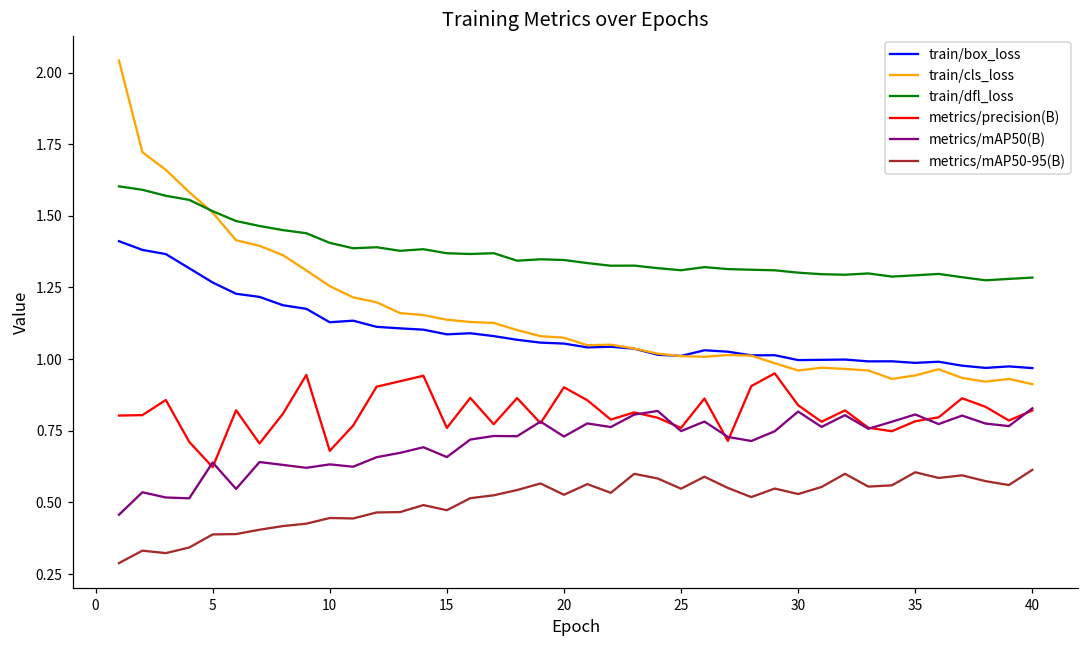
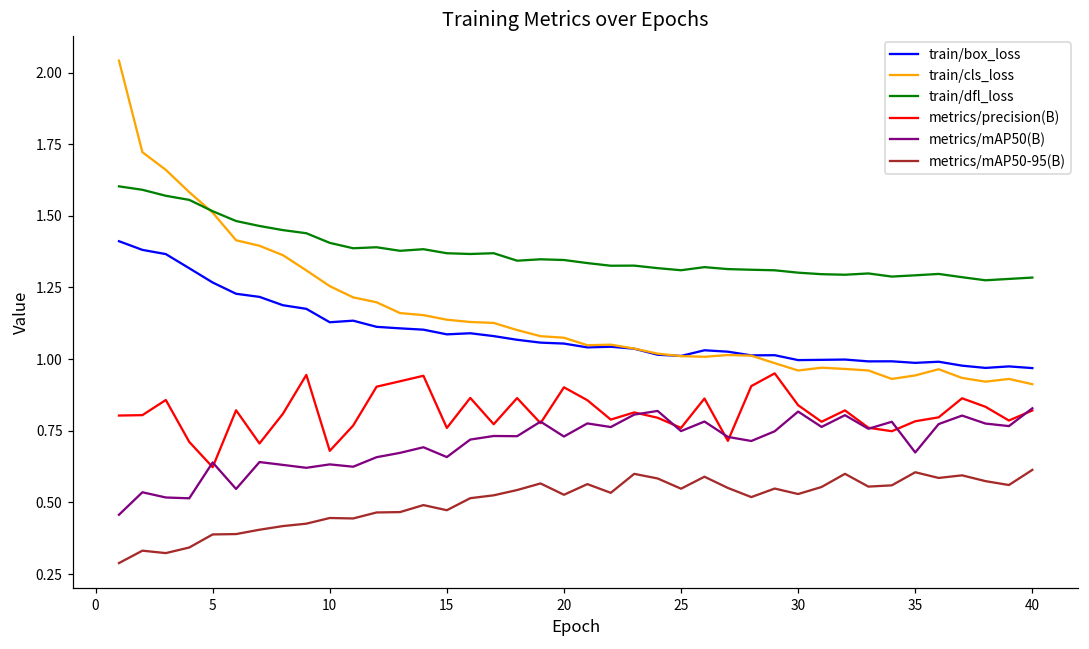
  {
    "train/box_loss": {
      "5": 1.27,
      "10": 1.13,
      "15": 1.09,
      "20": 1.05,
      "30": 1.00,
      "35": 0.99,
      "40": 0.97
    },
    "train/cls_loss": {
      "10": 1.25,
      "15": 1.14,
      "20": 1.07,
      "30": 0.96,
      "35": 0.94,
      "40": 0.91
    },
    "train/dfl_loss": {
      "10": 1.41,
      "15": 1.37,
      "20": 1.35,
      "25": 1.31,
      "30": 1.30,
      "35": 1.29,
      "40": 1.28
    },
    "metrics/precision(B)": {
      "5": 0.62,
      "10": 0.68,
      "15": 0.76,
      "20": 0.90,
      "25": 0.76,
      "30": 0.84,
      "35": 0.78
    },
    "metrics/mAP50(B)": {
      "5": 0.64,
      "10": 0.63,
      "15": 0.66,
      "20": 0.73,
      "25": 0.75,
      "30": 0.82,
-     "35": 0.81
+     "35": 0.67
    },
    "metrics/mAP50-95(B)": {
      "5": 0.39,
      "10": 0.45,
      "15": 0.47,
      "20": 0.53,
      "25": 0.55,
      "30": 0.53,
      "35": 0.61,
      "40": 0.61
    }
  }
